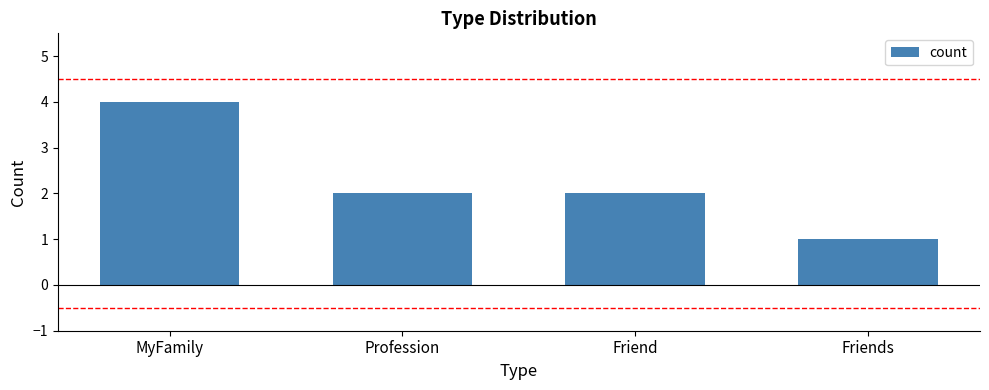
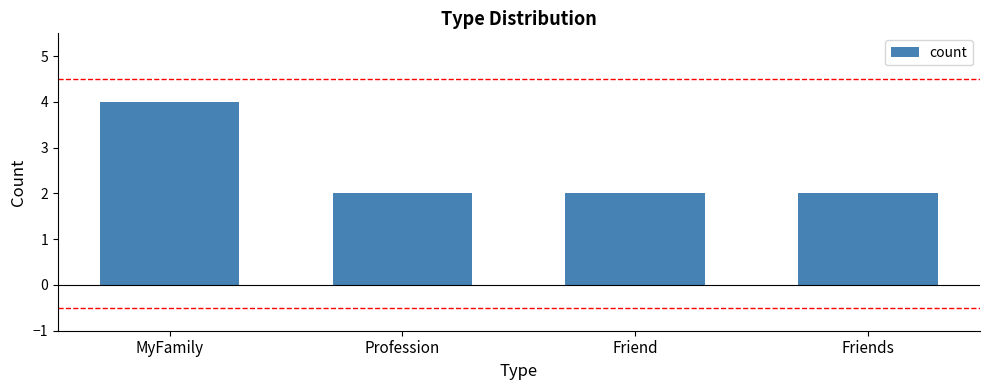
  {
    "MyFamily": 4,
    "Profession": 2,
    "Friend": 2,
-   "Friends": 1
+   "Friends": 2
  }
